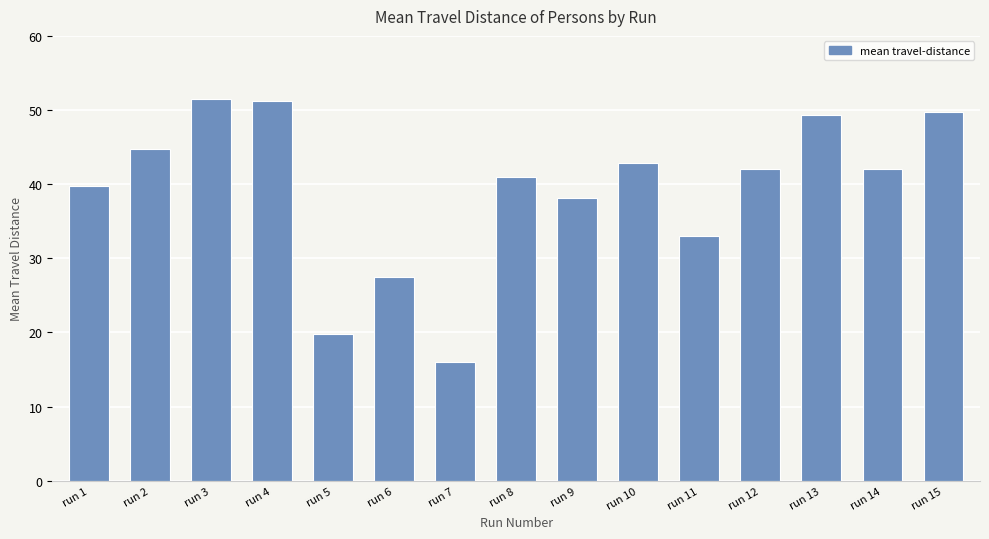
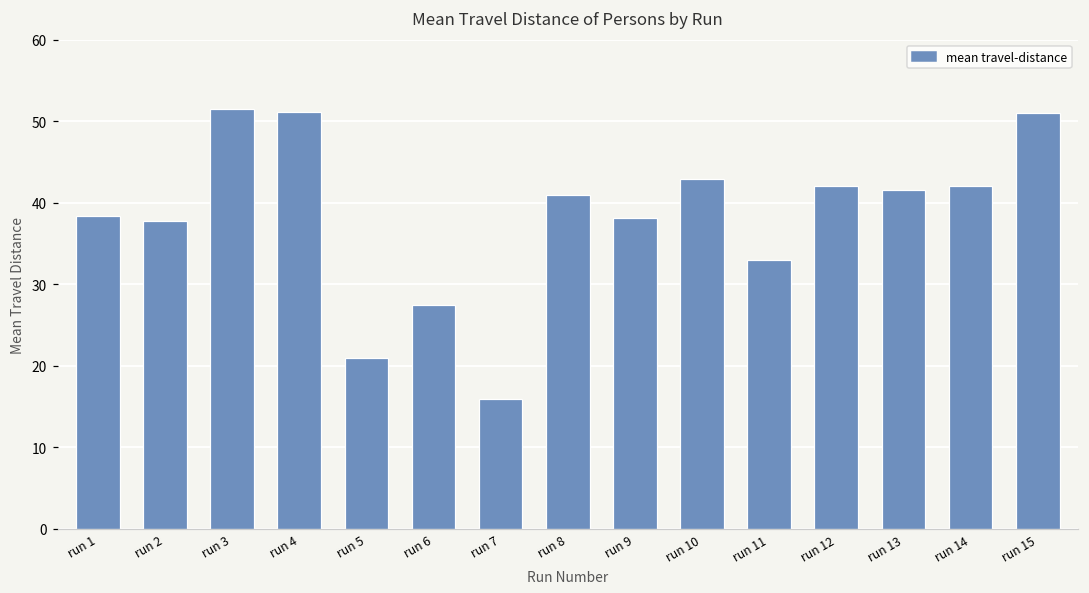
  {
-   "run 1": 40,
-   "run 2": 45,
+   "run 1": 38,
+   "run 2": 38,
    "run 3": 52,
    "run 4": 51,
-   "run 5": 20,
+   "run 5": 21,
    "run 6": 27,
    "run 7": 16,
    "run 8": 41,
    "run 9": 38,
    "run 10": 43,
    "run 11": 33,
    "run 12": 42,
-   "run 13": 49,
+   "run 13": 42,
    "run 14": 42,
-   "run 15": 50
+   "run 15": 51
  }
